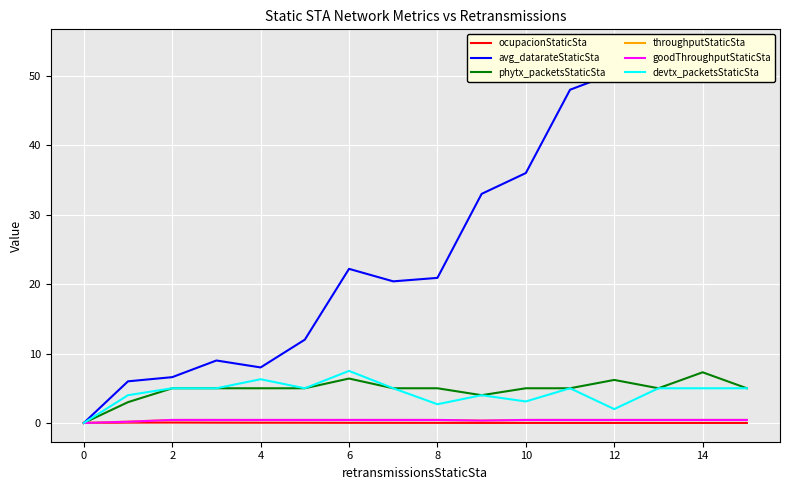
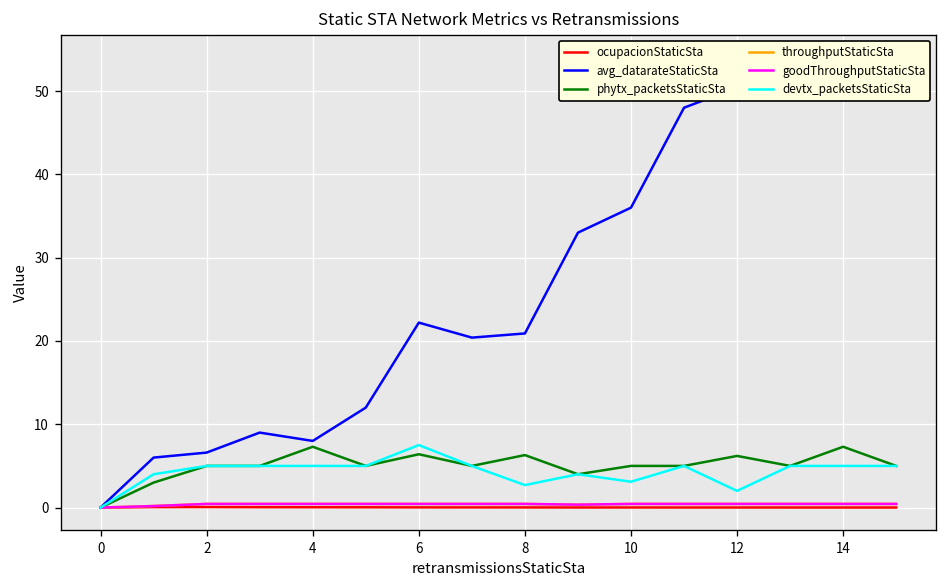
  {
    "ocupacionStaticSta": {
      "4": 0,
      "6": 0,
      "8": 0,
      "10": 0,
      "12": 0,
      "14": 0
    },
    "avg_datarateStaticSta": {
      "2": 7,
      "4": 8,
      "6": 22,
      "8": 21,
      "10": 36
    },
    "phytx_packetsStaticSta": {
-     "4": 5,
+     "4": 7,
      "6": 6,
-     "8": 5,
+     "8": 6,
      "10": 5,
      "12": 6,
      "14": 7
    },
    "goodThroughputStaticSta": {
      "4": 0,
      "6": 0,
      "8": 0,
      "10": 0,
      "12": 0,
      "14": 0
    },
    "devtx_packetsStaticSta": {
-     "4": 6,
+     "4": 5,
      "6": 8,
      "8": 3,
      "10": 3,
      "12": 2,
      "14": 5
    }
  }
